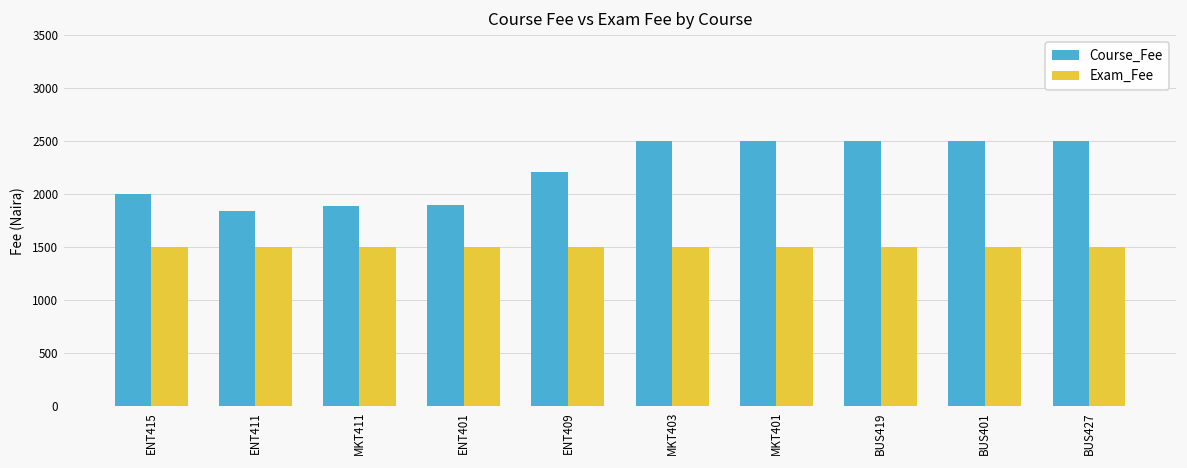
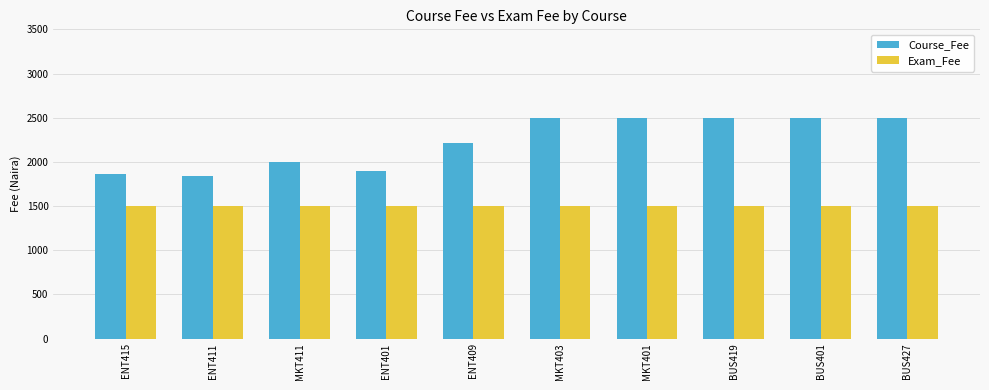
  {
    "Course_Fee": {
-     "ENT415": 2000,
+     "ENT415": 1900,
      "ENT411": 1800,
-     "MKT411": 1900,
+     "MKT411": 2000,
      "ENT401": 1900,
      "ENT409": 2200,
      "MKT403": 2500,
      "MKT401": 2500,
      "BUS419": 2500,
      "BUS401": 2500,
      "BUS427": 2500
    },
    "Exam_Fee": {
      "ENT415": 1500,
      "ENT411": 1500,
      "MKT411": 1500,
      "ENT401": 1500,
      "ENT409": 1500,
      "MKT403": 1500,
      "MKT401": 1500,
      "BUS419": 1500,
      "BUS401": 1500,
      "BUS427": 1500
    }
  }
